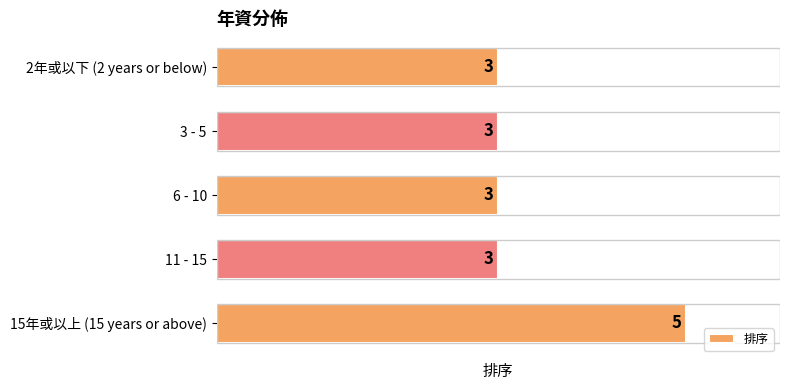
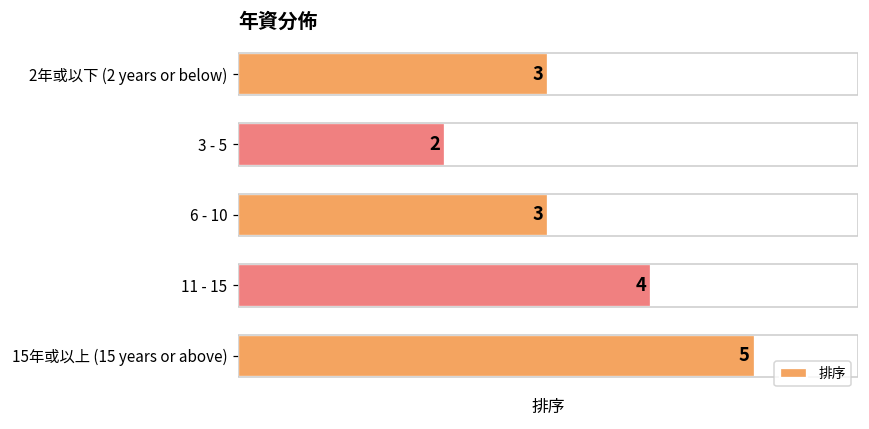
  {
    "2年或以下 (2 years or below)": 3,
-   "3 - 5": 3,
+   "3 - 5": 2,
    "6 - 10": 3,
-   "11 - 15": 3,
+   "11 - 15": 4,
    "15年或以上 (15 years or above)": 5
  }
